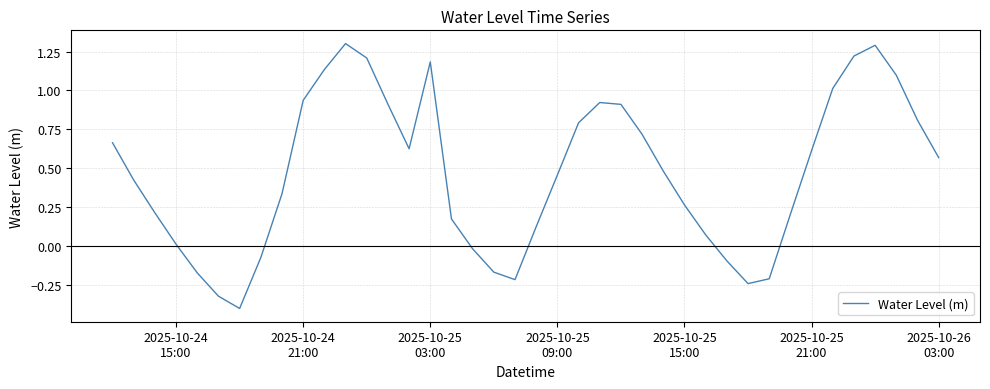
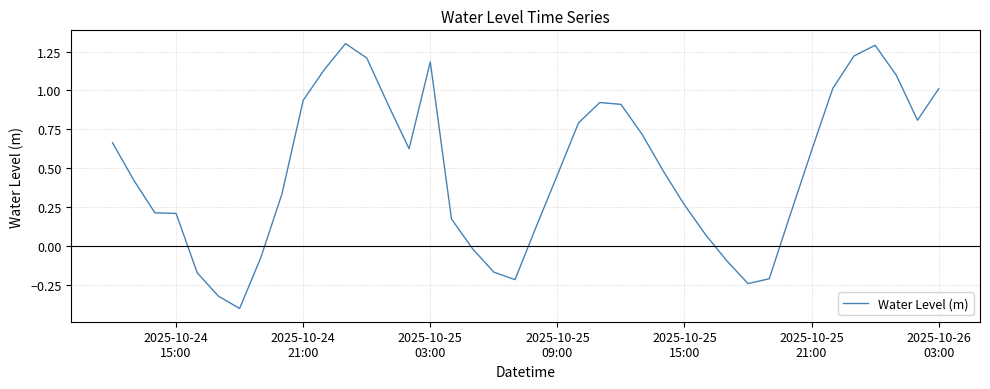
  {
-   "2025-10-24 15:00": 0.01,
+   "2025-10-24 15:00": 0.21,
    "2025-10-24 21:00": 0.94,
    "2025-10-25 03:00": 1.18,
    "2025-10-25 09:00": 0.46,
    "2025-10-25 15:00": 0.26,
    "2025-10-25 21:00": 0.61,
-   "2025-10-26 03:00": 0.57
+   "2025-10-26 03:00": 1.01
  }
